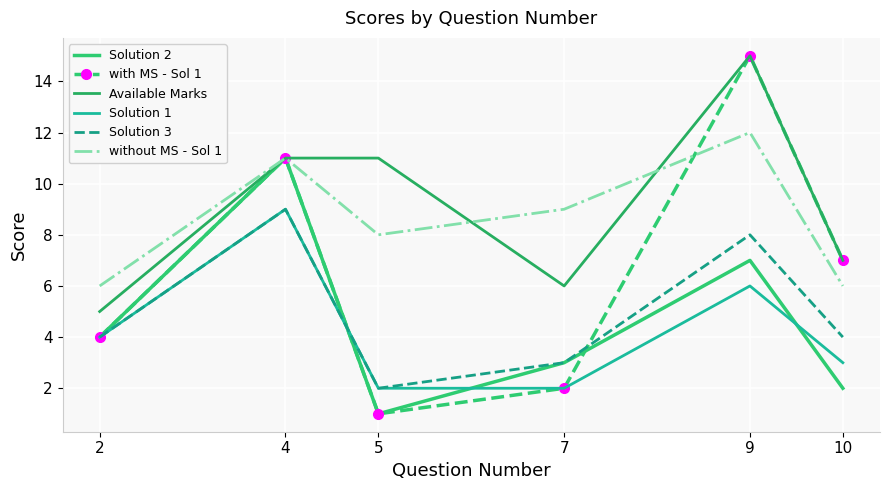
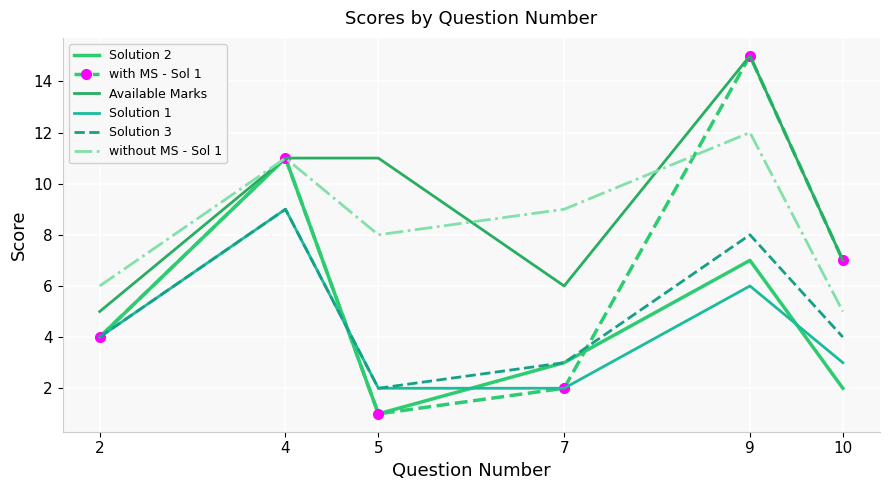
  {
    "without MS - Sol 1": {
      "2": 6,
      "5": 8,
      "7": 9,
      "9": 12,
-     "10": 6
+     "10": 5
    }
  }
